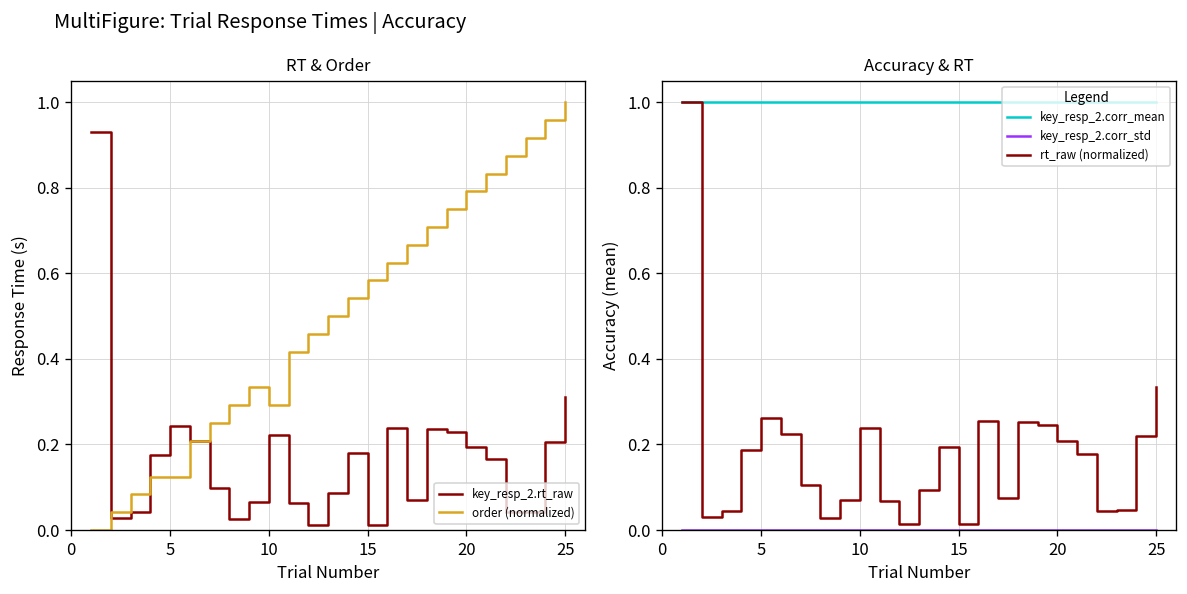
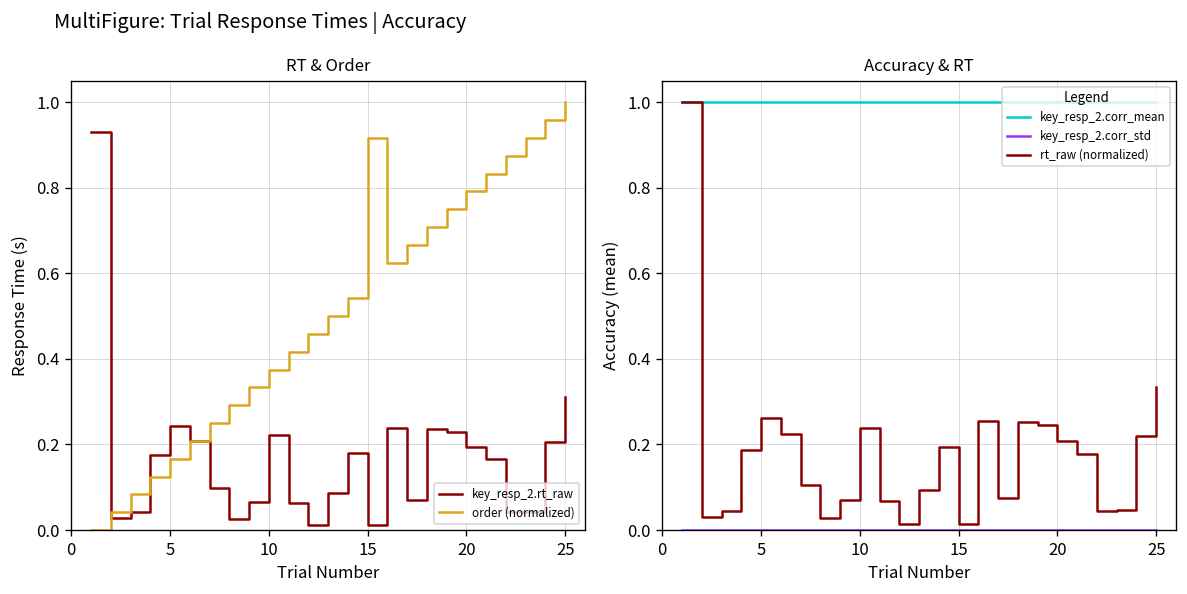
  {
    "RT & Order": {
      "key_resp_2.rt_raw": {
        "5": 0.24,
        "10": 0.22,
        "15": 0.01,
        "20": 0.19,
        "25": 0.31
      },
      "order (normalized)": {
-       "5": 0.13,
-       "10": 0.29,
-       "15": 0.58,
+       "5": 0.17,
+       "10": 0.38,
+       "15": 0.92,
        "20": 0.79,
        "25": 1.00
      }
    },
    "Accuracy & RT": {
      "key_resp_2.corr_mean": {
        "5": 1.00,
        "10": 1.00,
        "15": 1.00
      },
      "key_resp_2.corr_std": {
        "5": 0.00,
        "10": 0.00,
        "15": 0.00,
        "20": 0.00,
        "25": 0.00
      },
      "rt_raw (normalized)": {
        "5": 0.26,
        "10": 0.24,
        "15": 0.01,
        "20": 0.21,
        "25": 0.33
      }
    }
  }
